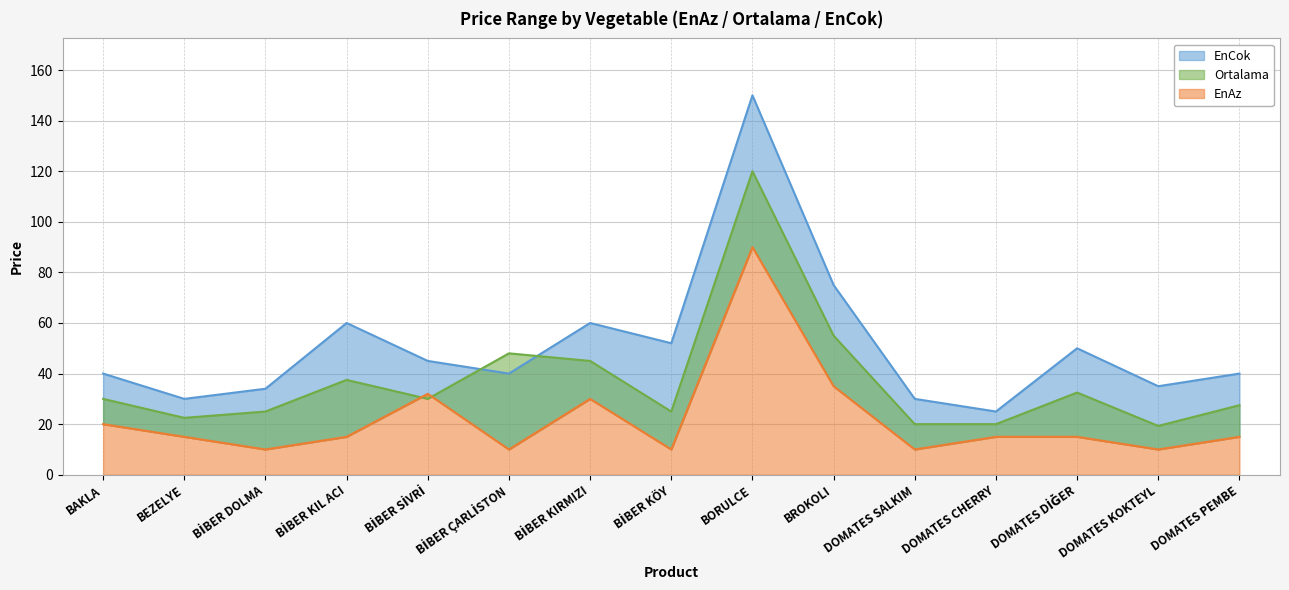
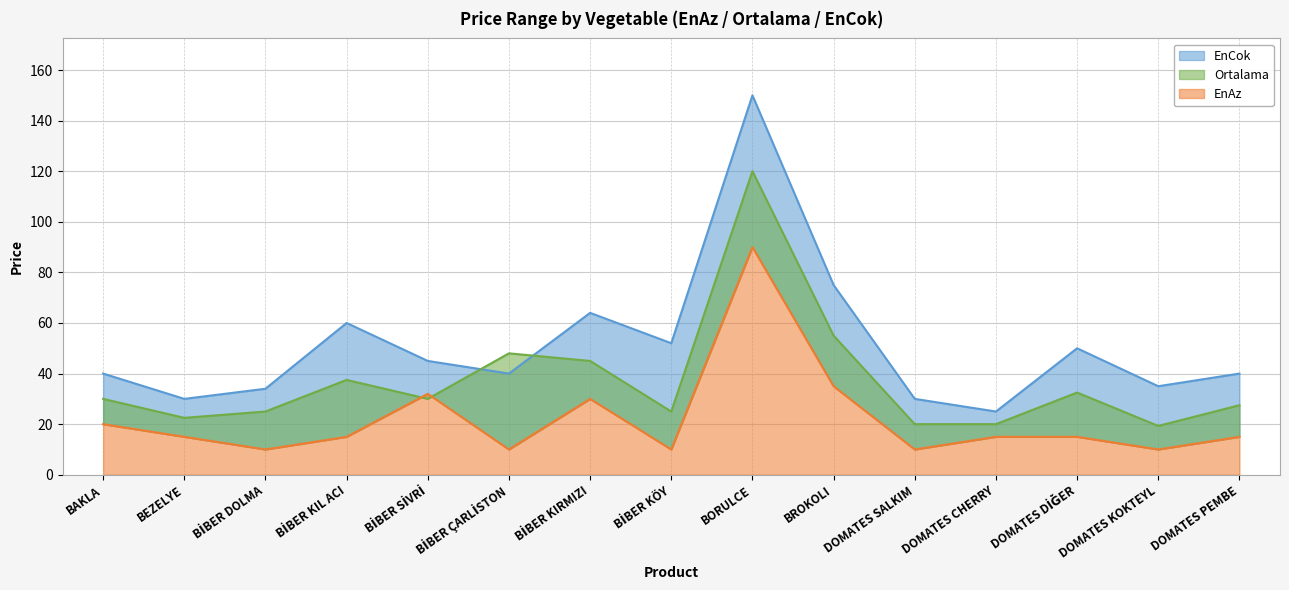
  {
    "EnCok": {
      "BAKLA": 40,
      "BEZELYE": 30,
      "BİBER DOLMA": 34,
      "BİBER KIL ACI": 60,
      "BİBER SİVRİ": 45,
      "BİBER ÇARLİSTON": 40,
-     "BİBER KIRMIZI": 60,
+     "BİBER KIRMIZI": 64,
      "BİBER KÖY": 52,
      "BORULCE": 150,
      "BROKOLI": 75,
      "DOMATES SALKIM": 30,
      "DOMATES CHERRY": 25,
      "DOMATES DİĞER": 50,
      "DOMATES KOKTEYL": 35,
      "DOMATES PEMBE": 40
    },
    "EnAz": {
      "BAKLA": 20,
      "BEZELYE": 15,
      "BİBER DOLMA": 10,
      "BİBER KIL ACI": 15,
      "BİBER ÇARLİSTON": 10,
      "BİBER KIRMIZI": 30,
      "BİBER KÖY": 10,
      "BORULCE": 90,
      "BROKOLI": 35,
      "DOMATES SALKIM": 10,
      "DOMATES CHERRY": 15,
      "DOMATES DİĞER": 15,
      "DOMATES KOKTEYL": 10,
      "DOMATES PEMBE": 15
    }
  }
